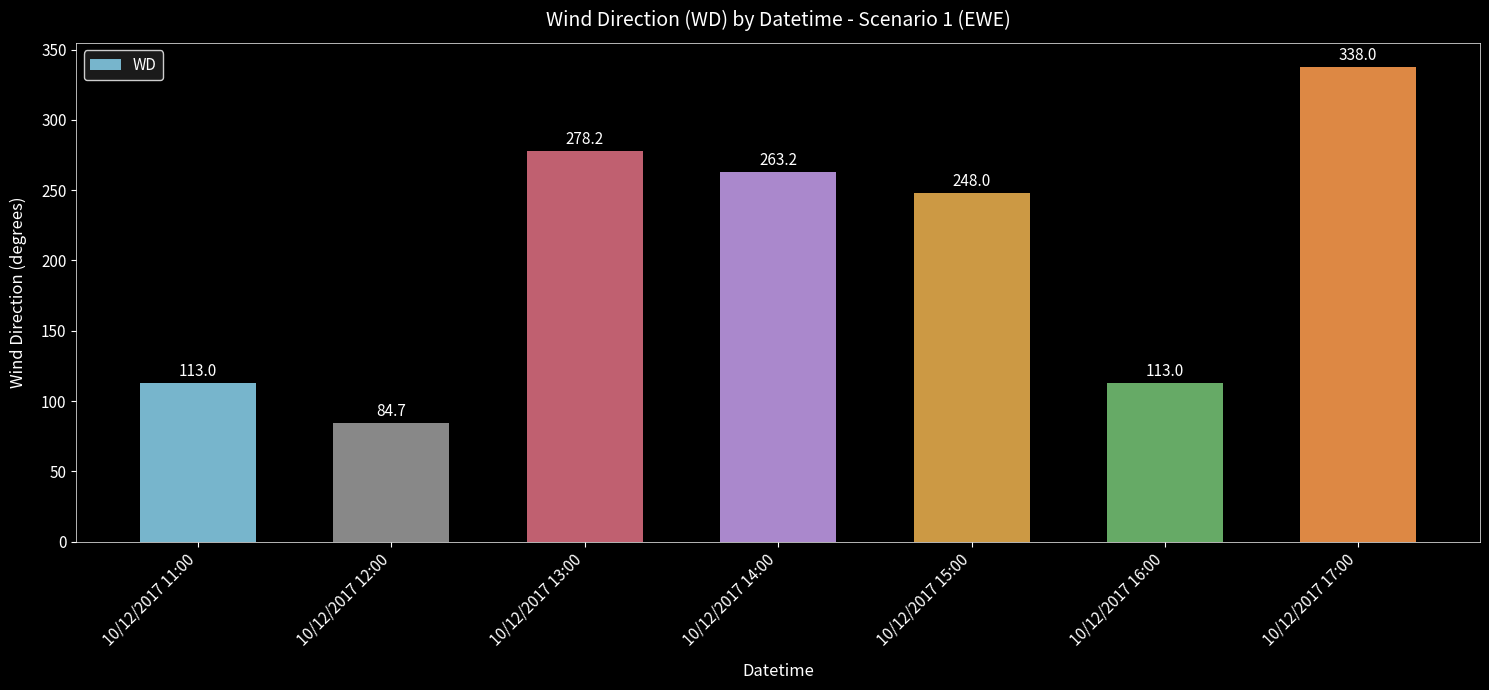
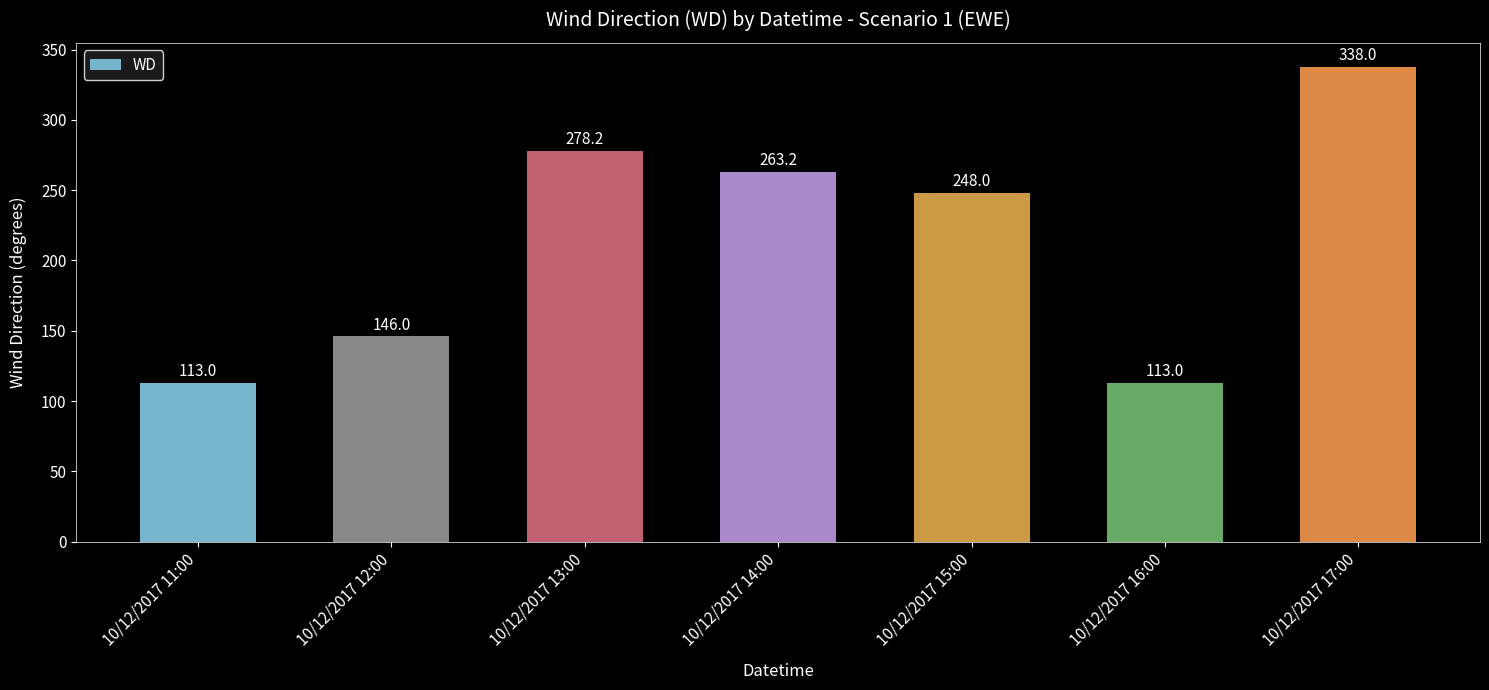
  {
    "10/12/2017 11:00": 113.0,
-   "10/12/2017 12:00": 84.7,
+   "10/12/2017 12:00": 146.0,
    "10/12/2017 13:00": 278.2,
    "10/12/2017 14:00": 263.2,
    "10/12/2017 15:00": 248.0,
    "10/12/2017 16:00": 113.0,
    "10/12/2017 17:00": 338.0
  }
